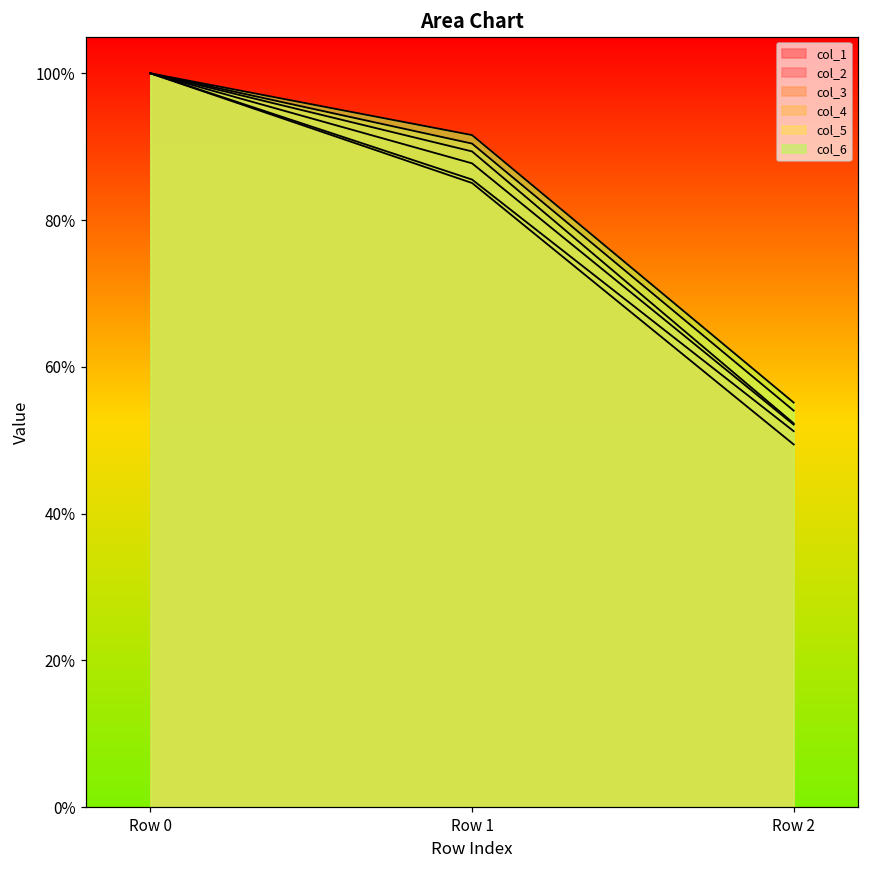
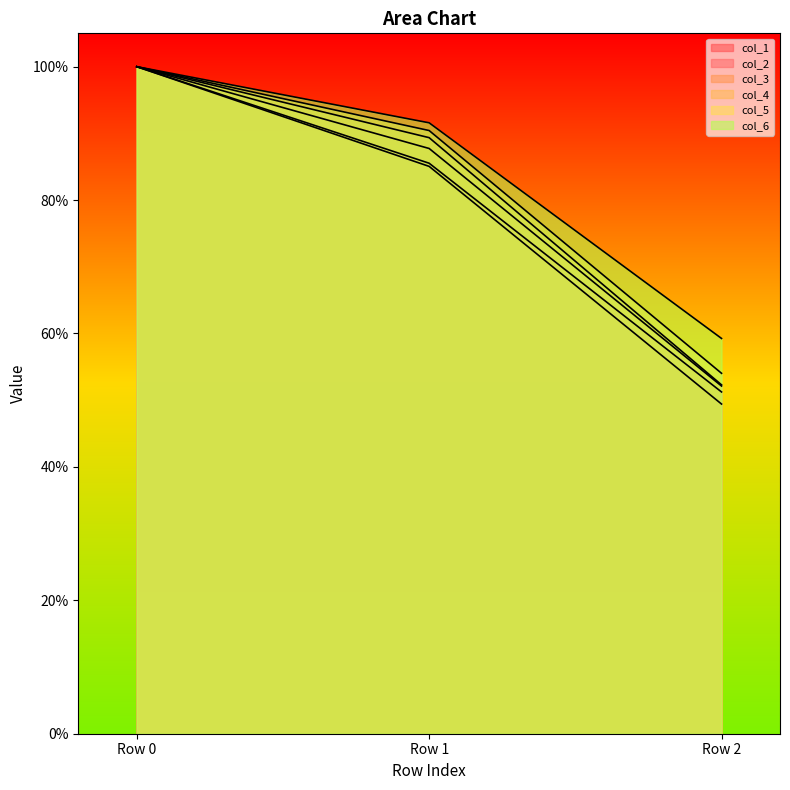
  {
    "col_6": {
      "Row 1": "92%",
-     "Row 2": "55%"
+     "Row 2": "59%"
    }
  }
